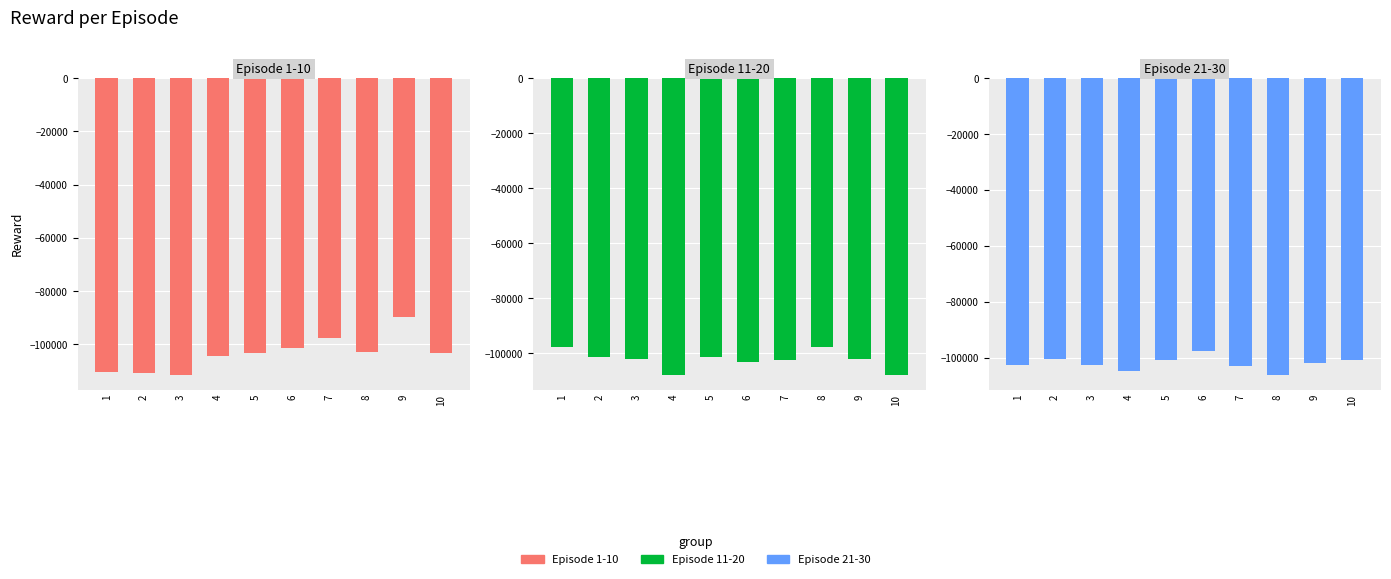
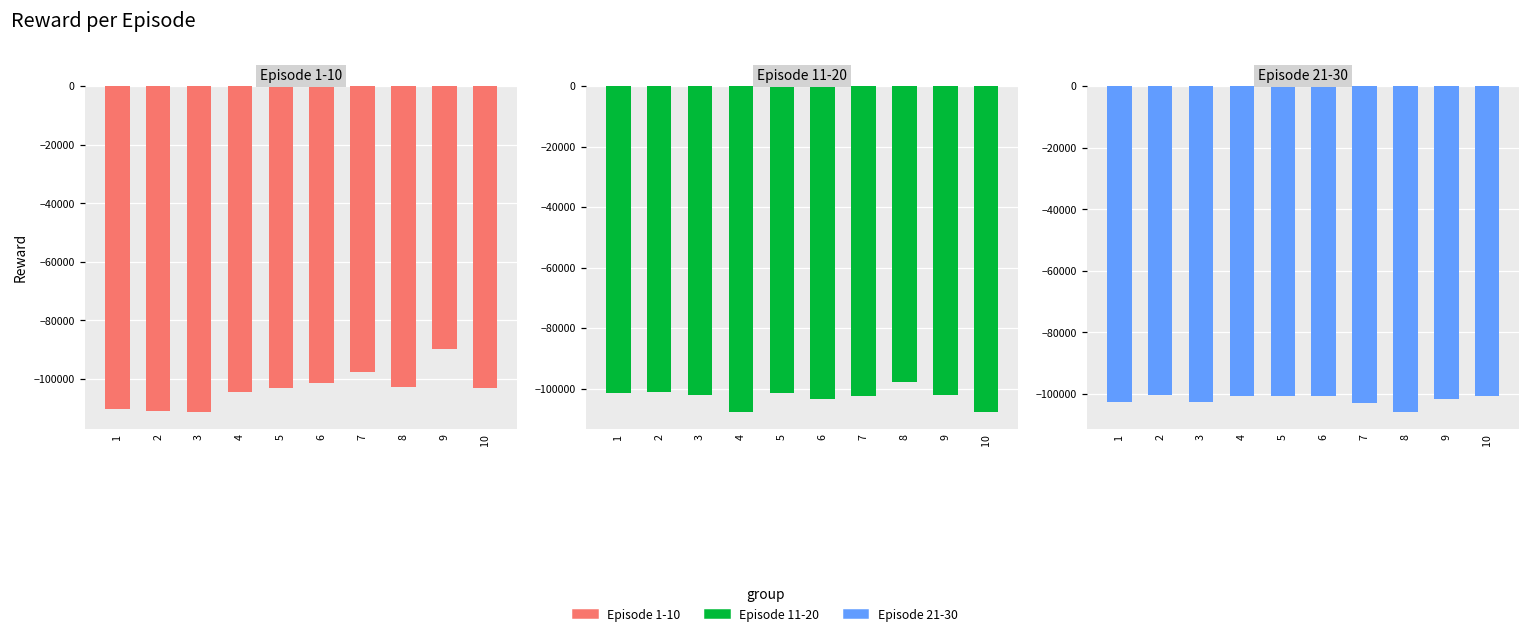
  {
    "Episode 1-10": {
      "1": -110000,
      "2": -111000,
      "3": -111000,
      "4": -104000,
      "5": -103000,
      "6": -101000,
      "7": -98000,
      "8": -103000,
      "9": -90000,
      "10": -103000
    },
    "Episode 11-20": {
-     "1": -98000,
+     "1": -102000,
      "2": -101000,
      "3": -102000,
      "4": -108000,
      "5": -102000,
      "6": -103000,
      "7": -102000,
      "8": -98000,
      "9": -102000,
      "10": -108000
    },
    "Episode 21-30": {
      "1": -102000,
      "2": -100000,
      "3": -103000,
-     "4": -105000,
+     "4": -101000,
      "5": -101000,
-     "6": -98000,
+     "6": -101000,
      "7": -103000,
      "8": -106000,
      "9": -102000,
      "10": -101000
    }
  }
